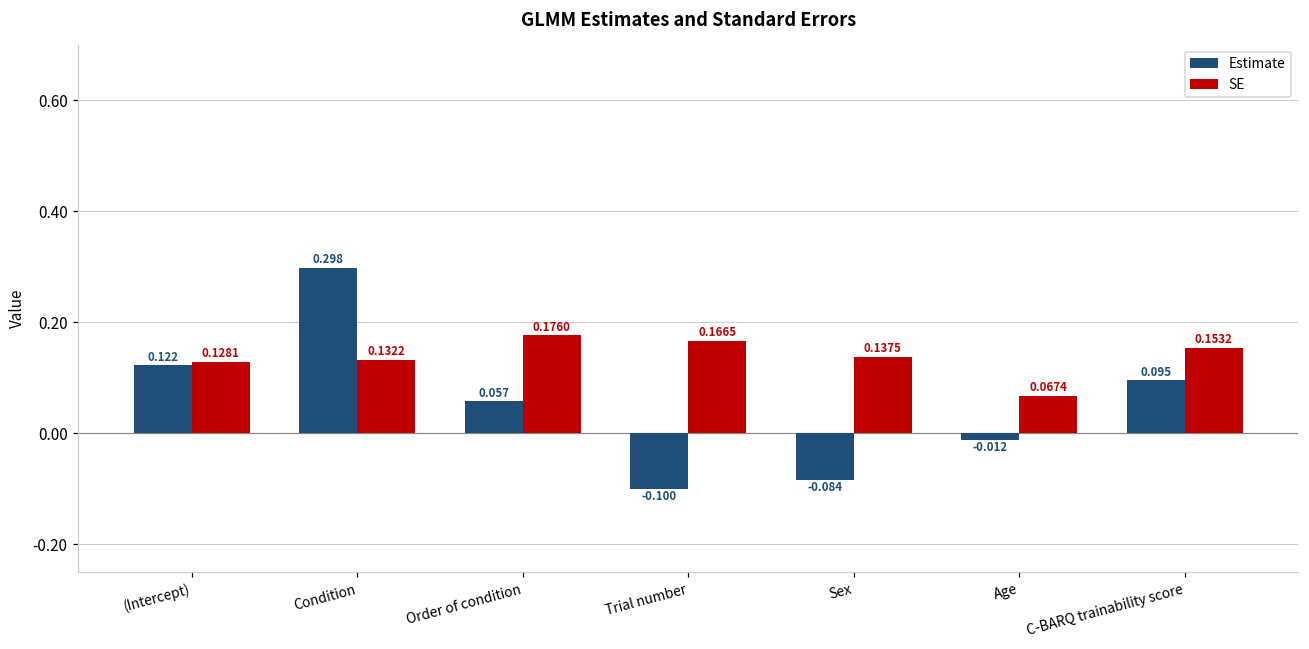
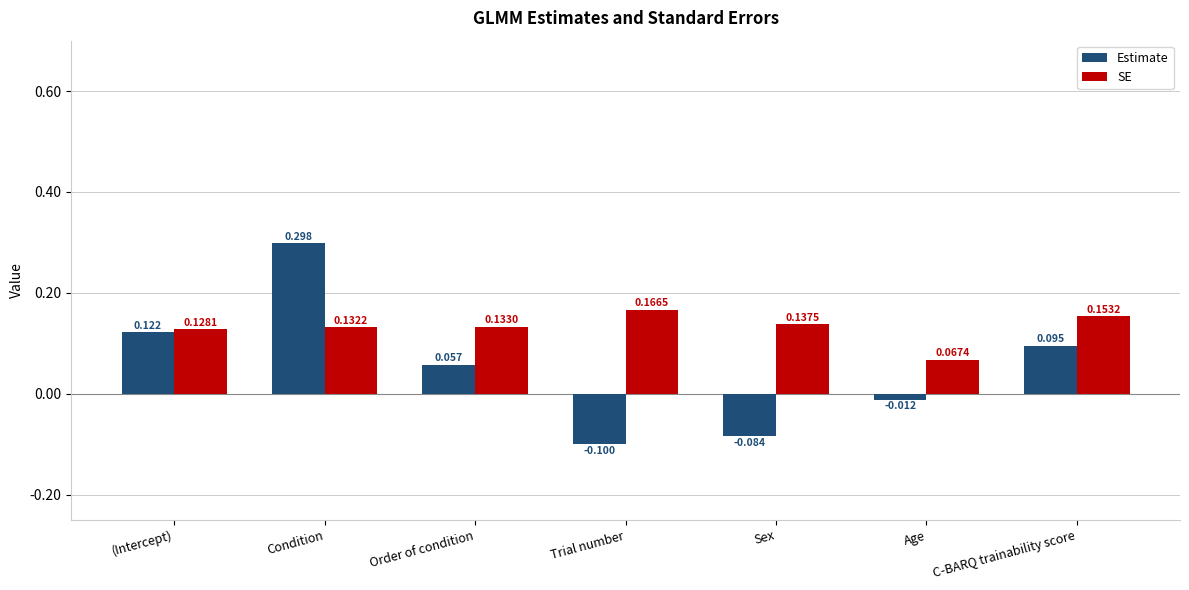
  {
    "Estimate": {
      "(Intercept)": 0.122,
      "Condition": 0.298,
      "Order of condition": 0.057,
      "Trial number": -0.100,
      "Sex": -0.084,
      "Age": -0.012,
      "C-BARQ trainability score": 0.095
    },
    "SE": {
      "(Intercept)": 0.1281,
      "Condition": 0.1322,
-     "Order of condition": 0.1760,
+     "Order of condition": 0.1330,
      "Trial number": 0.1665,
      "Sex": 0.1375,
      "Age": 0.0674,
      "C-BARQ trainability score": 0.1532
    }
  }
